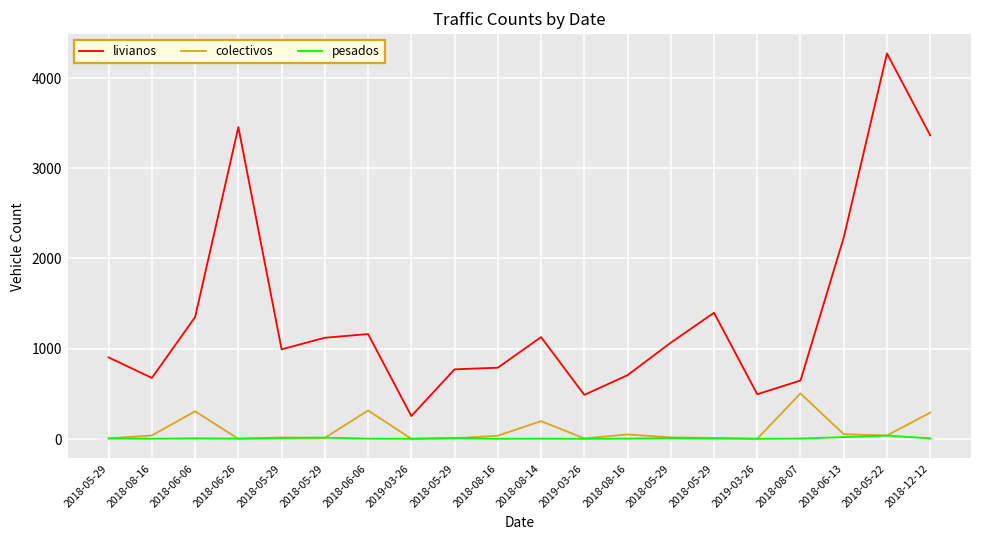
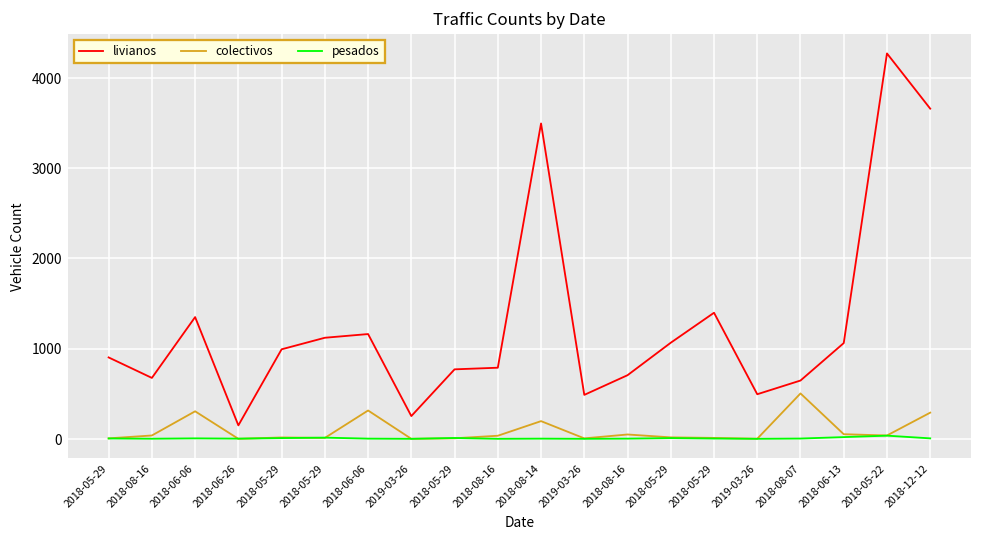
  {
    "livianos": {
-     "2018-06-26": 3500,
-     "2018-08-14": 1100,
+     "2018-06-26": 100,
+     "2018-08-14": 3500,
      "2018-08-07": 600,
-     "2018-06-13": 2200,
+     "2018-06-13": 1100,
      "2018-05-22": 4300,
-     "2018-12-12": 3400
+     "2018-12-12": 3700
    },
    "colectivos": {
      "2018-08-14": 200,
      "2018-08-07": 500,
      "2018-06-13": 100,
      "2018-12-12": 300
    },
    "pesados": {
      "2018-08-14": 0,
      "2018-08-07": 0,
      "2018-06-13": 0,
      "2018-12-12": 0
    }
  }
